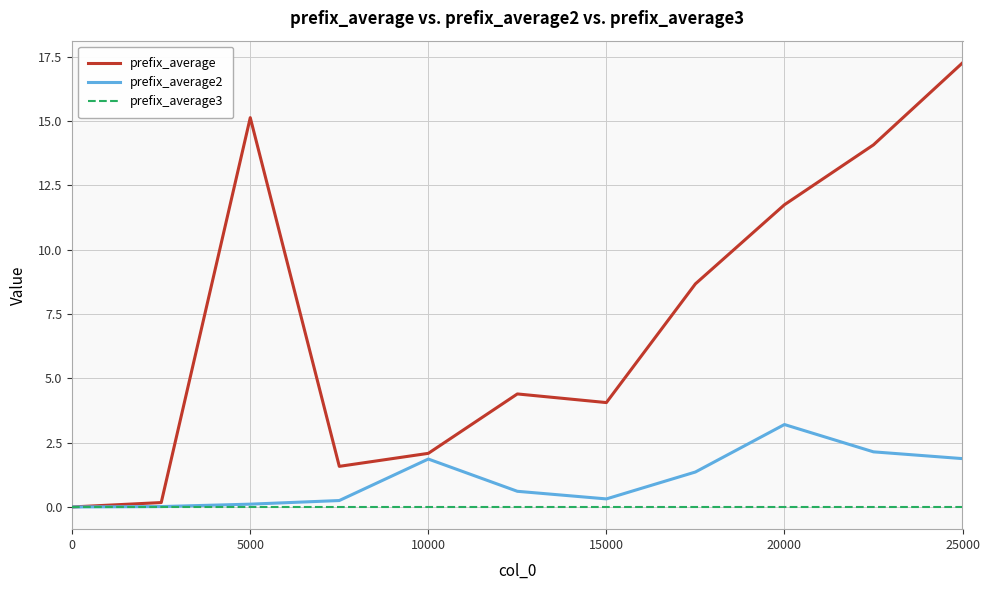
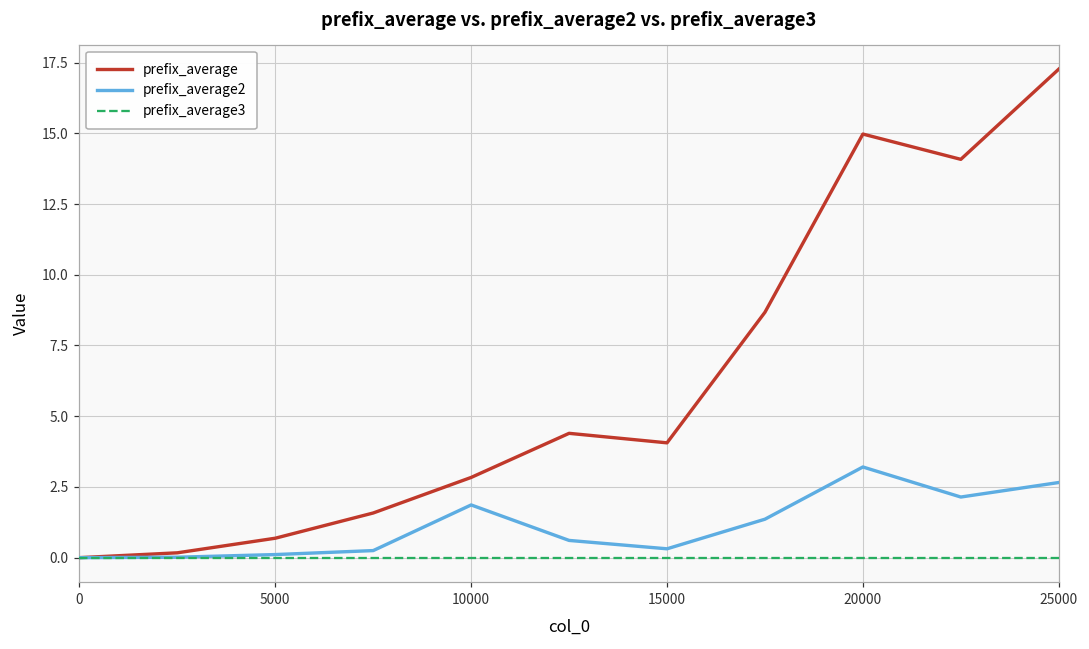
  {
    "prefix_average": {
-     "5000": 15.1,
-     "10000": 2.1,
+     "5000": 0.7,
+     "10000": 2.8,
      "15000": 4.1,
-     "20000": 11.8,
+     "20000": 15.0,
      "25000": 17.3
    },
    "prefix_average2": {
      "5000": 0.1,
      "10000": 1.9,
      "15000": 0.3,
      "20000": 3.2,
-     "25000": 1.9
+     "25000": 2.7
    },
    "prefix_average3": {
      "5000": 0.0,
      "10000": 0.0,
      "15000": 0.0,
      "20000": 0.0,
      "25000": 0.0
    }
  }
